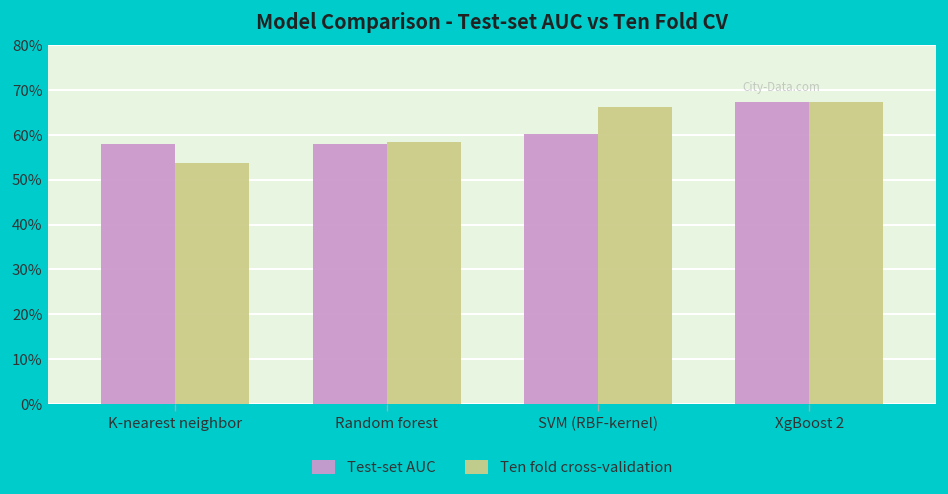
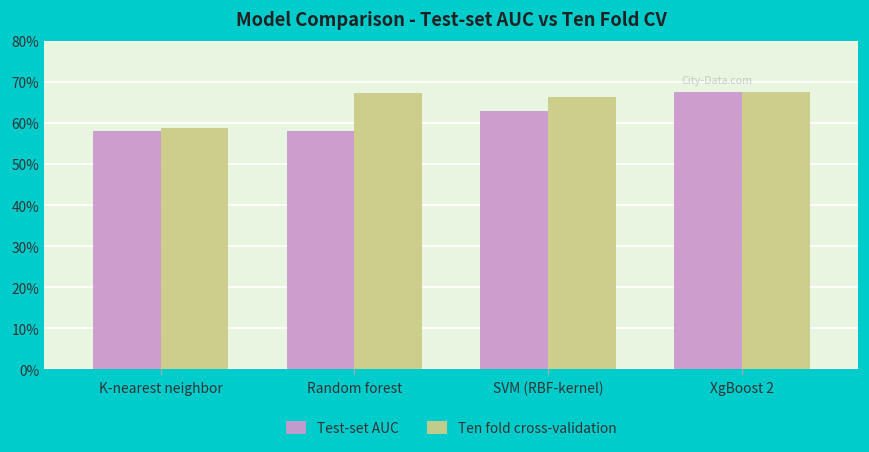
  {
    "Test-set AUC": {
      "K-nearest neighbor": "58%",
      "Random forest": "58%",
-     "SVM (RBF-kernel)": "60%",
+     "SVM (RBF-kernel)": "63%",
      "XgBoost 2": "67%"
    },
    "Ten fold cross-validation": {
-     "K-nearest neighbor": "54%",
-     "Random forest": "58%",
+     "K-nearest neighbor": "59%",
+     "Random forest": "67%",
      "SVM (RBF-kernel)": "66%",
      "XgBoost 2": "67%"
    }
  }
